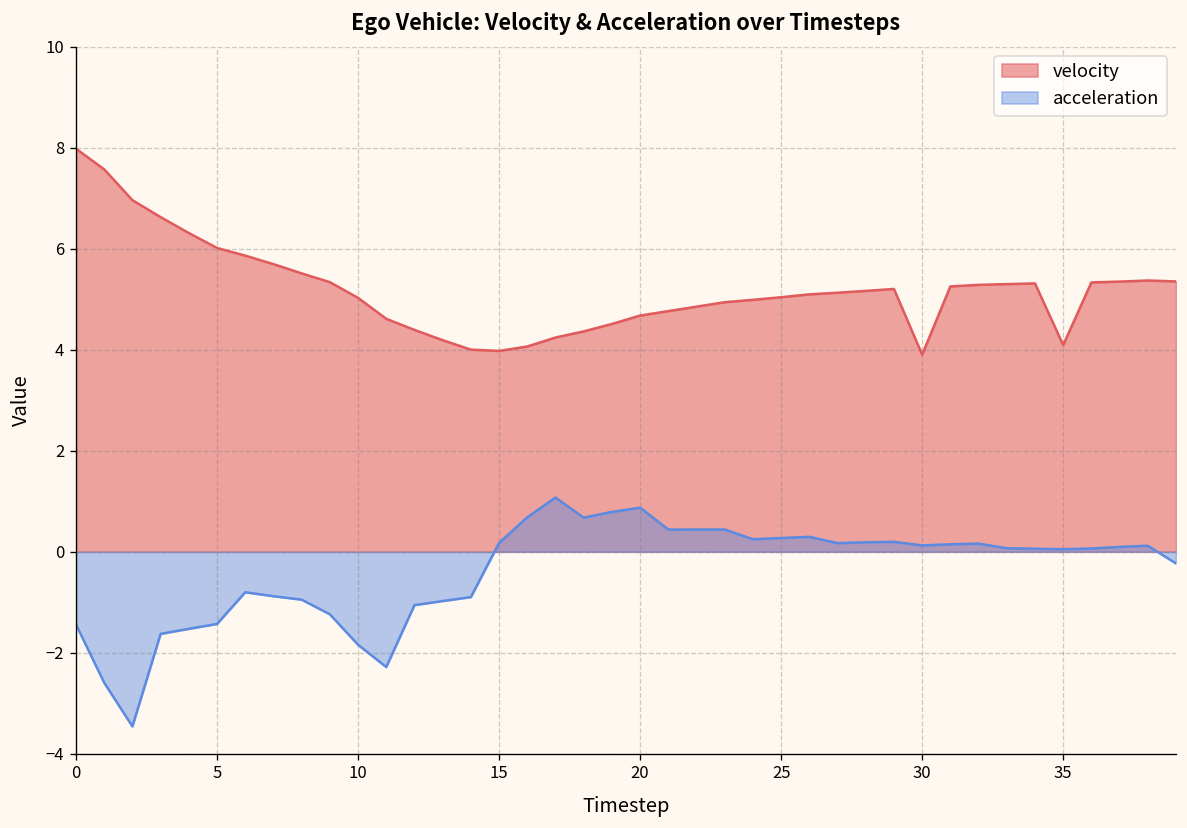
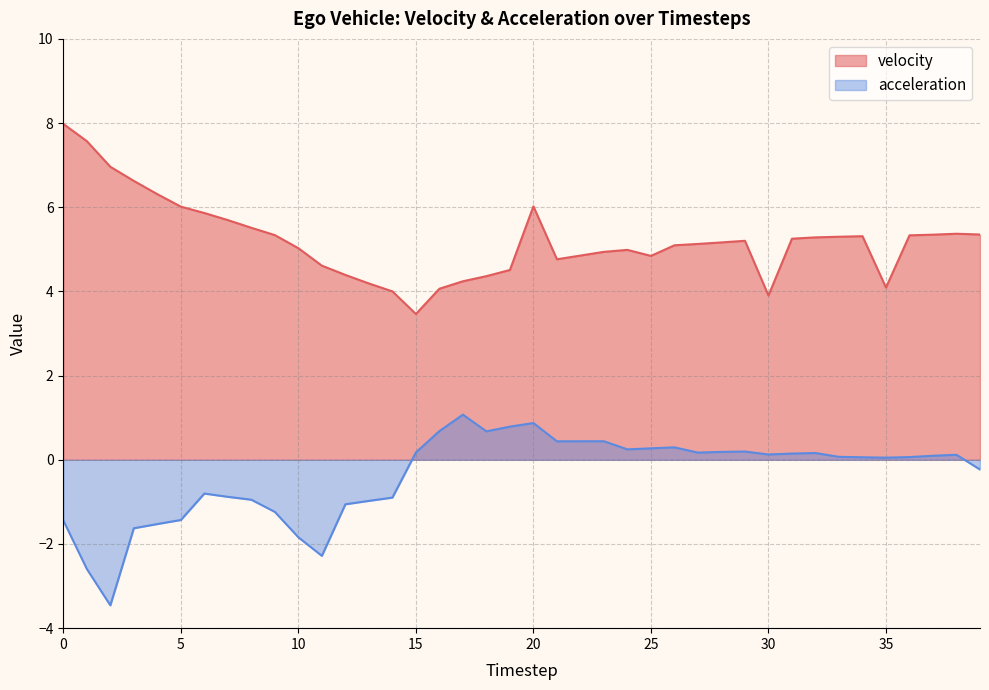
  {
    "velocity": {
      "0": 8.0,
      "5": 6.0,
      "10": 5.0,
-     "15": 4.0,
-     "20": 4.7,
-     "25": 5.0,
+     "15": 3.5,
+     "20": 6.0,
+     "25": 4.8,
      "30": 3.9,
      "35": 4.1
    }
  }
